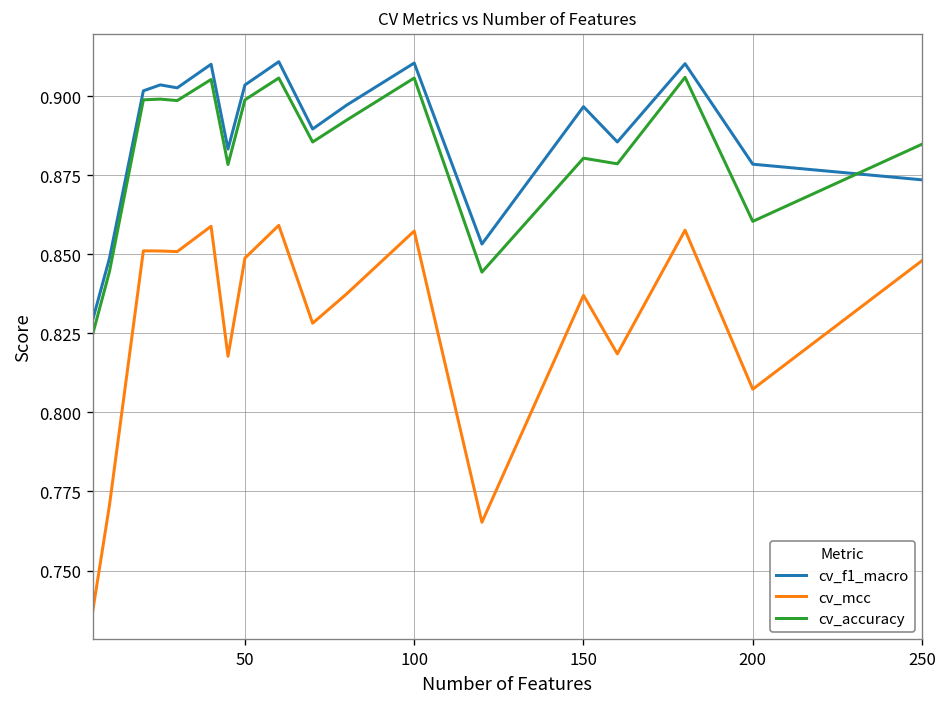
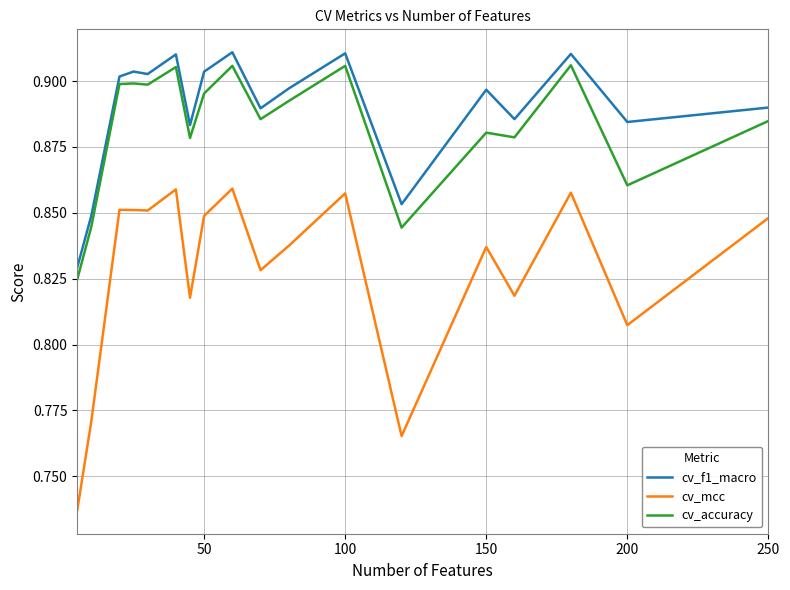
  {
    "cv_f1_macro": {
      "50": 0.904,
      "100": 0.910,
      "150": 0.897,
-     "200": 0.878,
-     "250": 0.874
+     "200": 0.884,
+     "250": 0.890
    },
    "cv_mcc": {
      "50": 0.849,
      "100": 0.857,
      "150": 0.837,
      "200": 0.807,
      "250": 0.848
    },
    "cv_accuracy": {
-     "50": 0.899,
+     "50": 0.895,
      "100": 0.906,
      "150": 0.880,
      "200": 0.860,
      "250": 0.885
    }
  }
